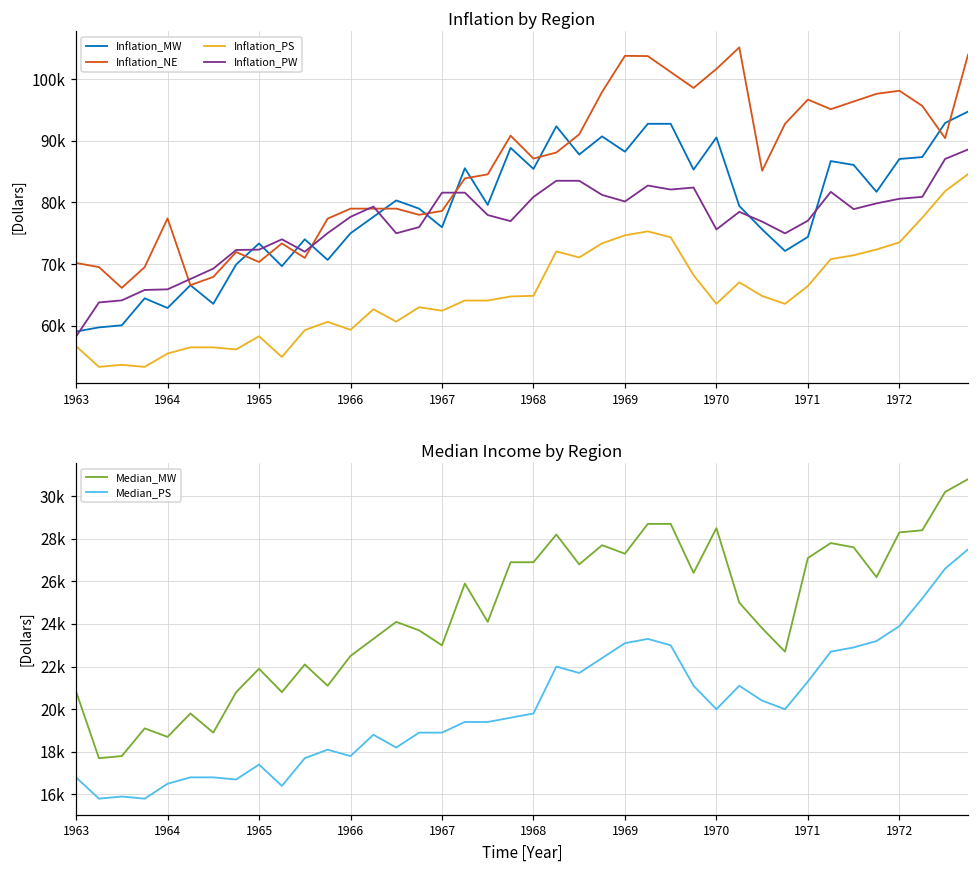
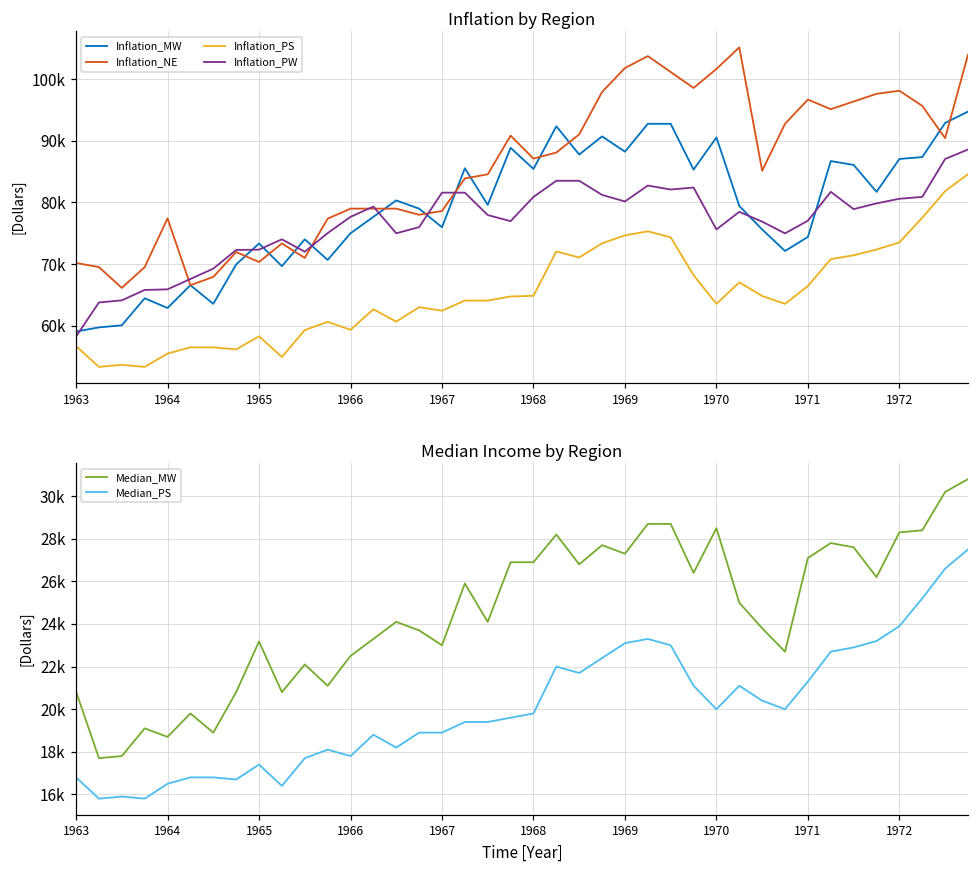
  {
    "Inflation by Region": {
      "Inflation_MW": {
        "1963": 59000,
        "1964": 63000,
        "1965": 73000,
        "1966": 75000,
        "1967": 76000,
        "1968": 85000,
        "1969": 88000,
        "1970": 91000,
        "1971": 74000,
        "1972": 87000
      },
      "Inflation_NE": {
        "1963": 70000,
        "1964": 77000,
        "1965": 70000,
        "1966": 79000,
        "1967": 79000,
        "1968": 87000,
-       "1969": 104000,
+       "1969": 102000,
        "1970": 102000,
        "1971": 97000,
        "1972": 98000
      },
      "Inflation_PS": {
        "1963": 57000,
        "1964": 55000,
        "1965": 58000,
        "1966": 59000,
        "1967": 62000,
        "1968": 65000,
        "1969": 75000,
        "1970": 64000,
        "1971": 66000,
        "1972": 74000
      },
      "Inflation_PW": {
        "1963": 58000,
        "1964": 66000,
        "1965": 72000,
        "1966": 78000,
        "1967": 82000,
        "1968": 81000,
        "1969": 80000,
        "1970": 76000,
        "1971": 77000,
        "1972": 81000
      }
    },
    "Median Income by Region": {
      "Median_MW": {
        "1963": 20800,
        "1964": 18700,
-       "1965": 21900,
+       "1965": 23200,
        "1966": 22500,
        "1967": 23000,
        "1968": 26900,
        "1969": 27300,
        "1970": 28500,
        "1971": 27100,
        "1972": 28300
      },
      "Median_PS": {
        "1963": 16800,
        "1964": 16500,
        "1965": 17400,
        "1966": 17800,
        "1967": 18900,
        "1968": 19800,
        "1969": 23100,
        "1970": 20000,
        "1971": 21300,
        "1972": 23900
      }
    }
  }
